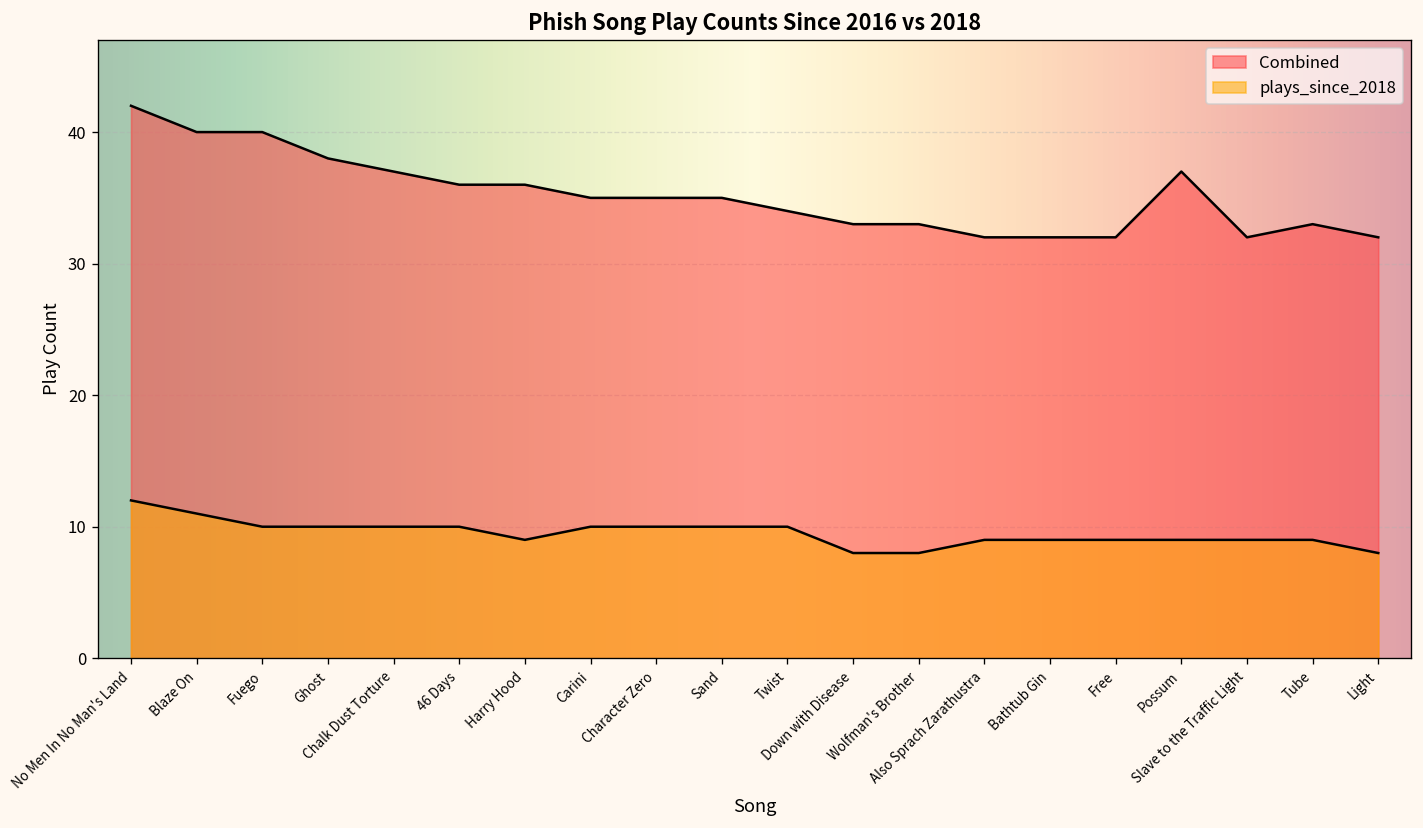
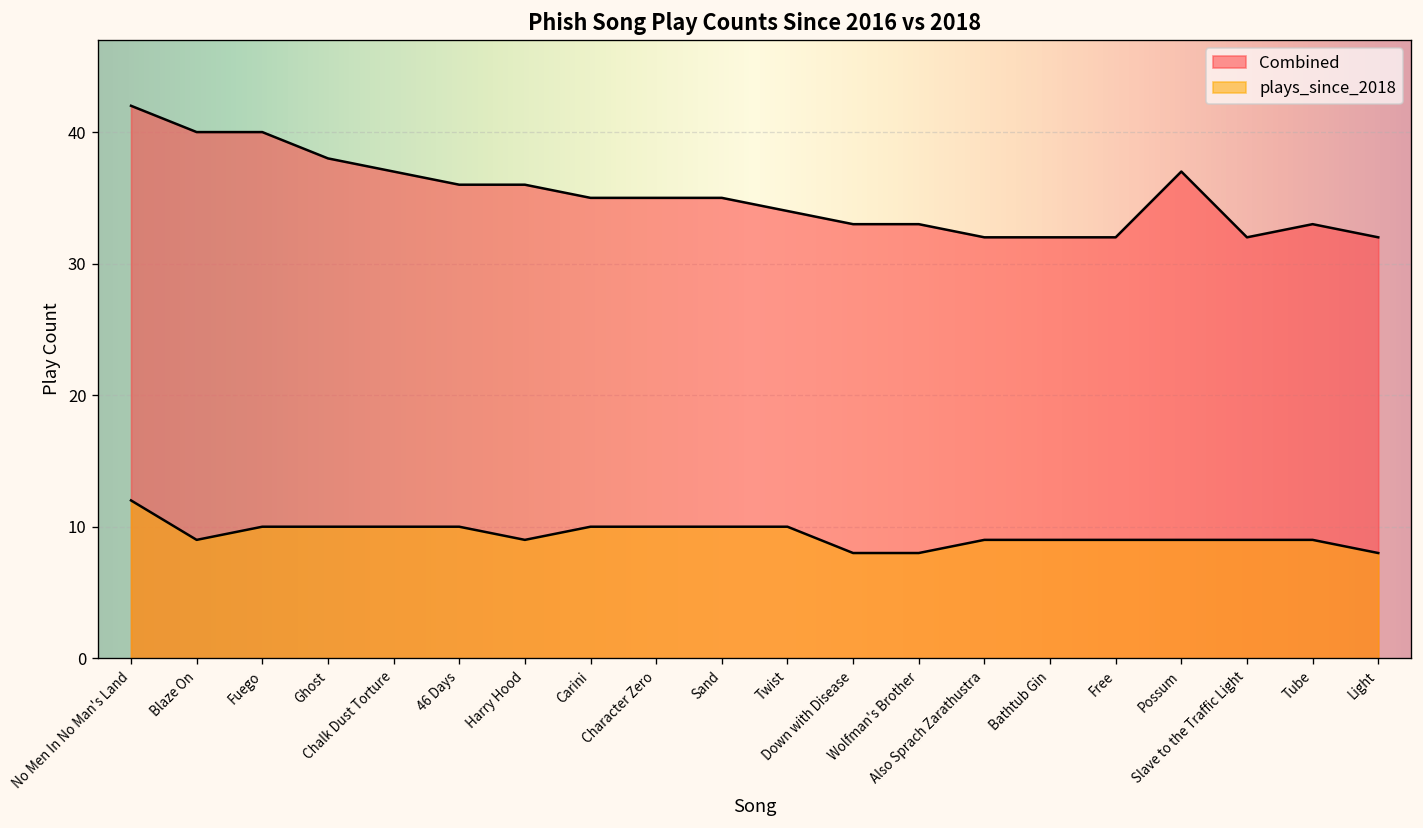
  {
    "Combined": {
      "No Men In No Man's Land": 42,
      "Blaze On": 40,
      "Fuego": 40,
      "Ghost": 38,
      "Chalk Dust Torture": 37,
      "46 Days": 36,
      "Harry Hood": 36,
      "Carini": 35,
      "Character Zero": 35,
      "Sand": 35,
      "Twist": 34,
      "Down with Disease": 33,
      "Wolfman's Brother": 33,
      "Also Sprach Zarathustra": 32,
      "Bathtub Gin": 32,
      "Free": 32,
      "Possum": 37,
      "Slave to the Traffic Light": 32,
      "Tube": 33,
      "Light": 32
    },
    "plays_since_2018": {
      "No Men In No Man's Land": 12,
-     "Blaze On": 11,
+     "Blaze On": 9,
      "Fuego": 10,
      "Ghost": 10,
      "Chalk Dust Torture": 10,
      "46 Days": 10,
      "Harry Hood": 9,
      "Carini": 10,
      "Character Zero": 10,
      "Sand": 10,
      "Twist": 10,
      "Down with Disease": 8,
      "Wolfman's Brother": 8,
      "Also Sprach Zarathustra": 9,
      "Bathtub Gin": 9,
      "Free": 9,
      "Possum": 9,
      "Slave to the Traffic Light": 9,
      "Tube": 9,
      "Light": 8
    }
  }
